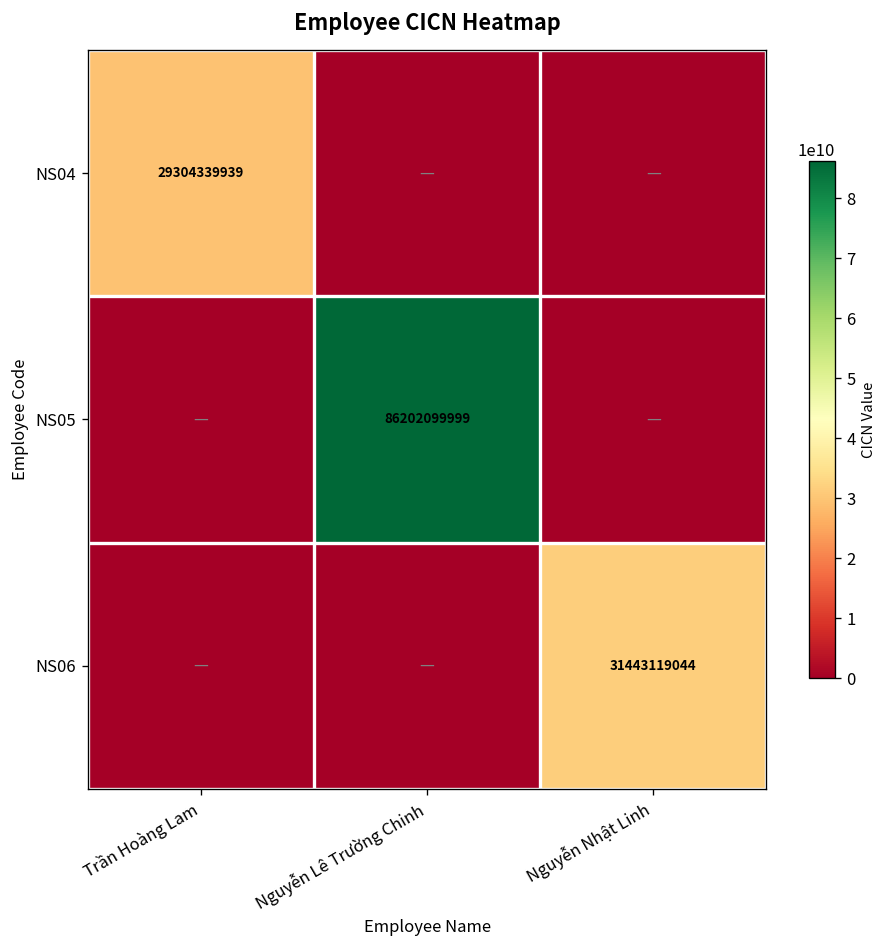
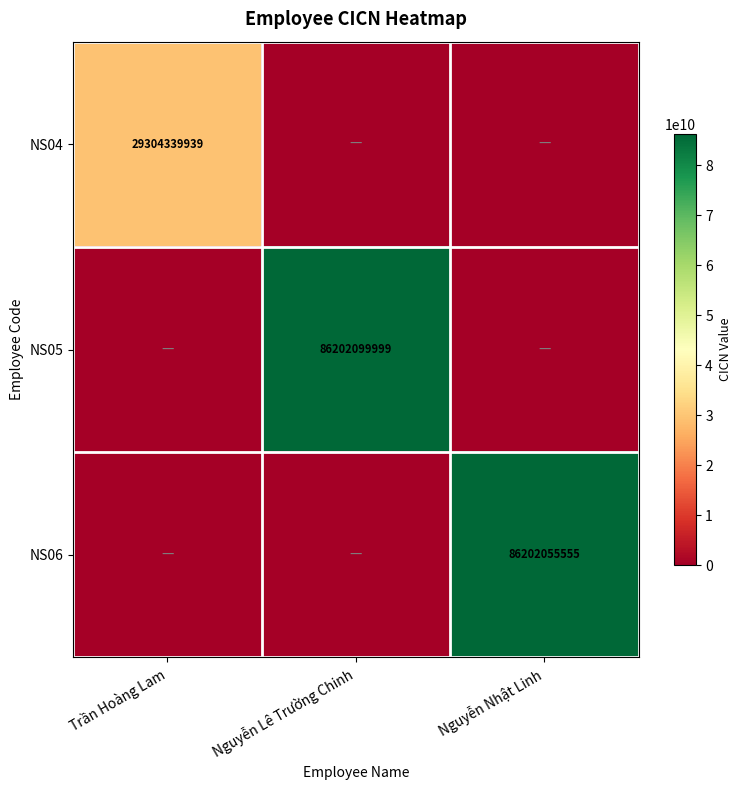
  {
    "NS04": {
      "Trần Hoàng Lam": 29304339939
    },
    "NS05": {
      "Nguyễn Lê Trường Chinh": 86202099999
    },
    "NS06": {
-     "Nguyễn Nhật Linh": 31443119044
+     "Nguyễn Nhật Linh": 86202055555
    }
  }
